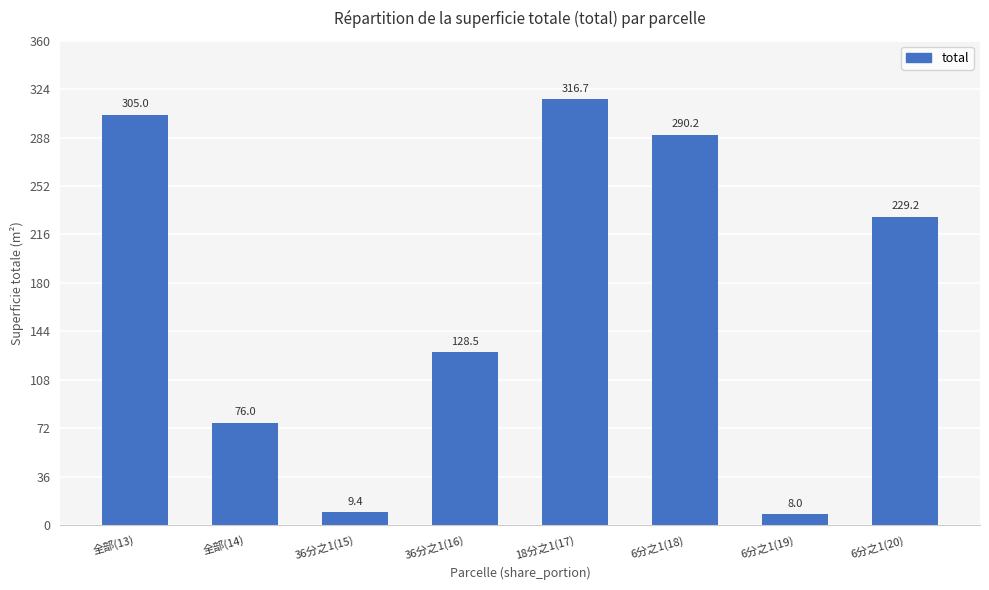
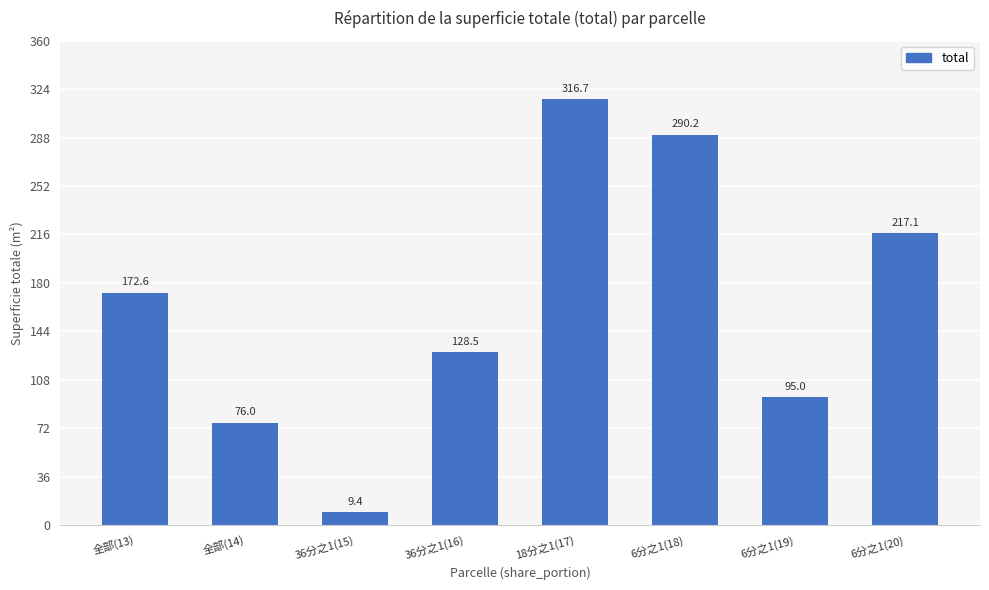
  {
-   "全部(13)": 305.0,
+   "全部(13)": 172.6,
    "全部(14)": 76.0,
    "36分之1(15)": 9.4,
    "36分之1(16)": 128.5,
    "18分之1(17)": 316.7,
    "6分之1(18)": 290.2,
-   "6分之1(19)": 8.0,
-   "6分之1(20)": 229.2
+   "6分之1(19)": 95.0,
+   "6分之1(20)": 217.1
  }
